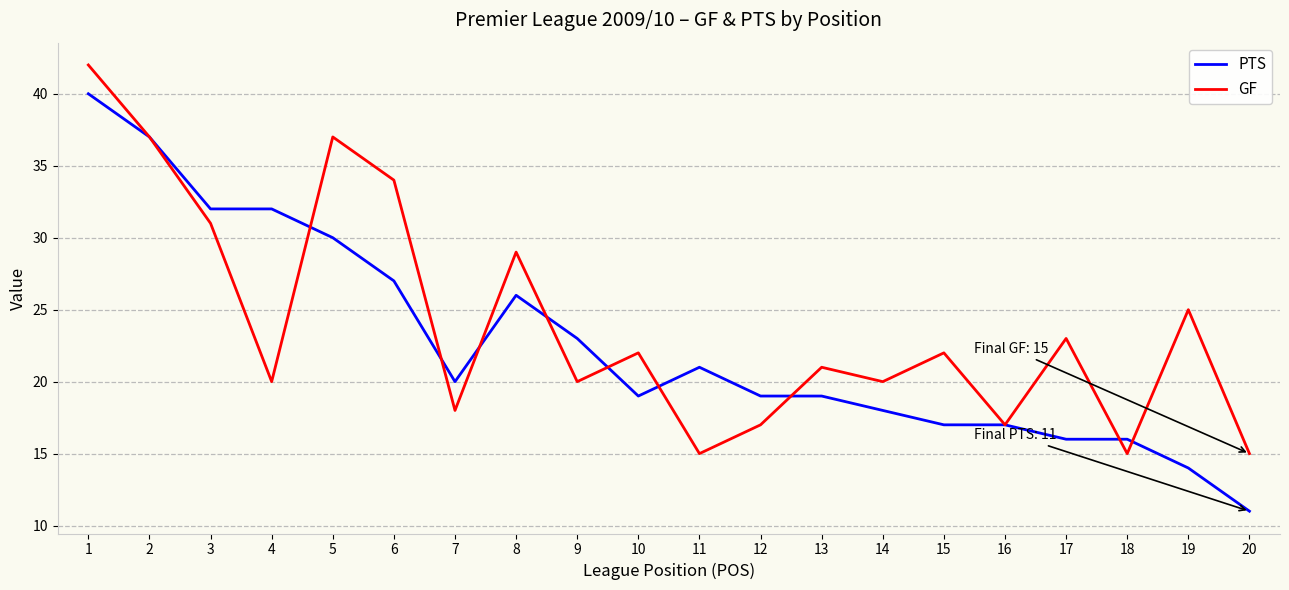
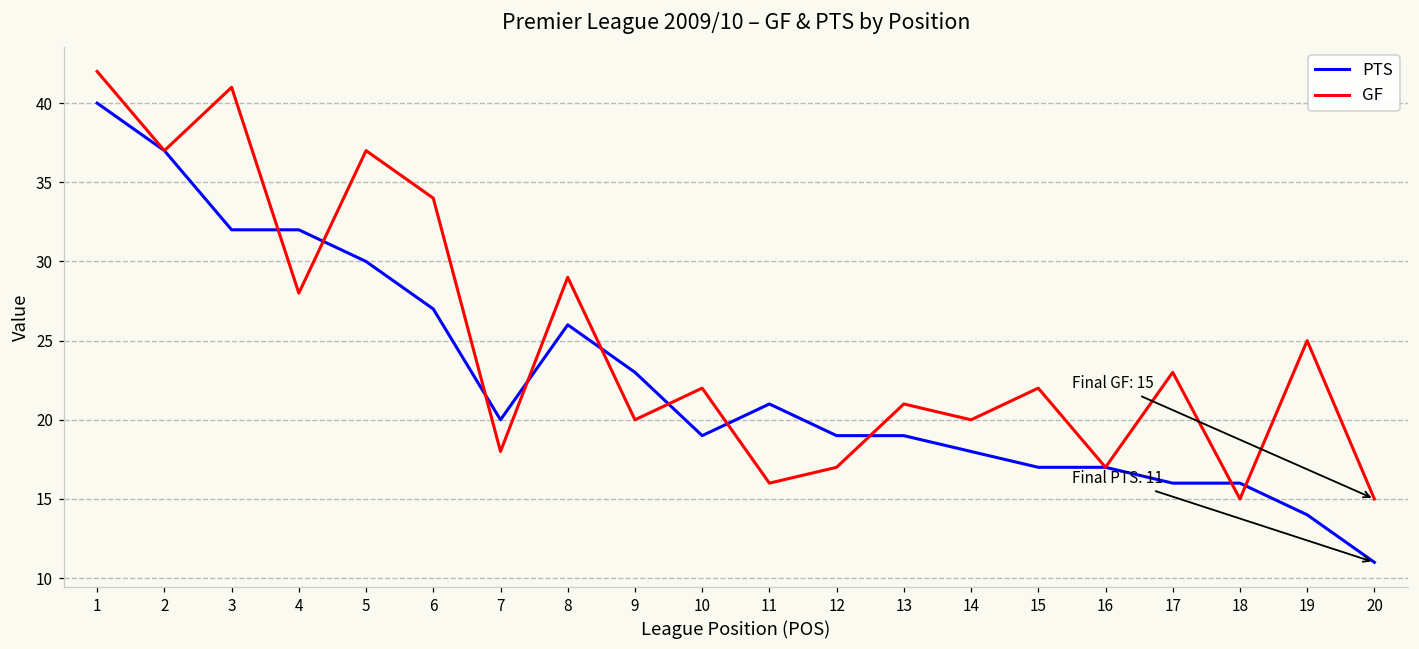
  {
    "PTS": {
      "1": 40,
      "3": 32,
      "4": 32,
      "5": 30,
      "6": 27,
      "7": 20,
      "8": 26,
      "9": 23,
      "10": 19,
      "11": 21,
      "12": 19,
      "13": 19,
      "14": 18,
      "15": 17,
      "20": 11
    },
    "GF": {
      "1": 42,
-     "3": 31,
-     "4": 20,
+     "3": 41,
+     "4": 28,
      "5": 37,
      "6": 34,
      "7": 18,
      "8": 29,
      "9": 20,
      "10": 22,
-     "11": 15,
+     "11": 16,
      "12": 17,
      "13": 21,
      "14": 20,
      "15": 22,
      "17": 23,
      "19": 25,
      "20": 15
    }
  }
